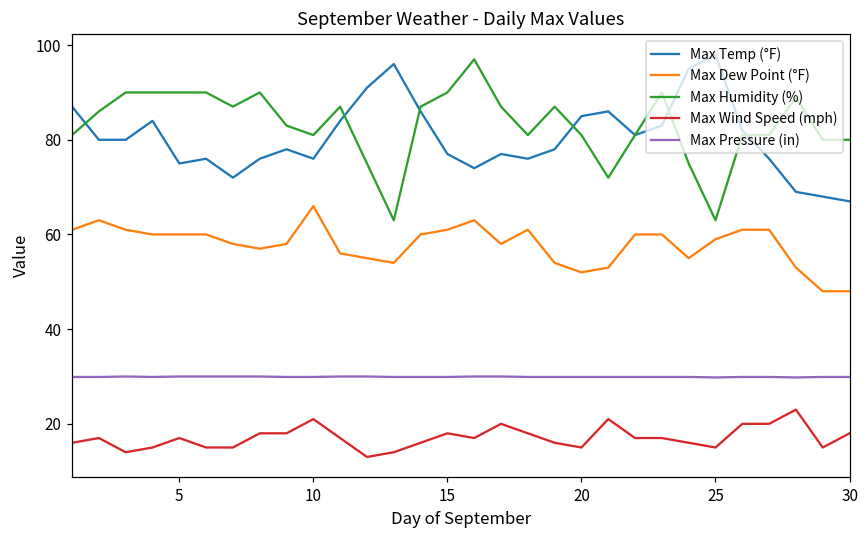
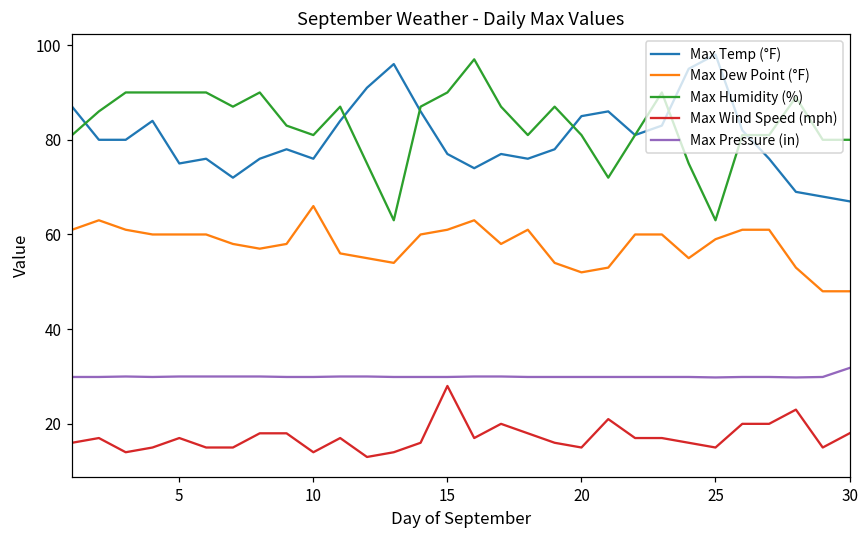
  {
    "Max Temp (°F)": {
      "5": 75,
      "10": 76,
      "15": 77,
      "20": 85,
      "30": 67
    },
    "Max Dew Point (°F)": {
      "5": 60,
      "10": 66,
      "15": 61,
      "20": 52,
      "25": 59,
      "30": 48
    },
    "Max Humidity (%)": {
      "5": 90,
      "10": 81,
      "15": 90,
      "20": 81,
      "25": 63,
      "30": 80
    },
    "Max Wind Speed (mph)": {
      "5": 17,
-     "10": 21,
-     "15": 18,
+     "10": 14,
+     "15": 28,
      "20": 15,
      "25": 15,
      "30": 18
    },
    "Max Pressure (in)": {
      "5": 30,
      "10": 30,
      "15": 30,
      "20": 30,
      "25": 30,
-     "30": 30
+     "30": 32
    }
  }
